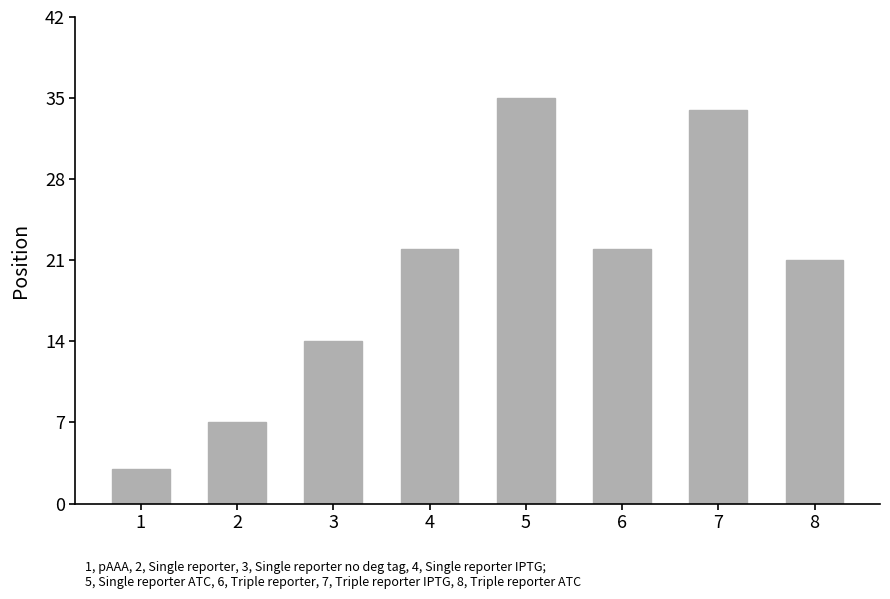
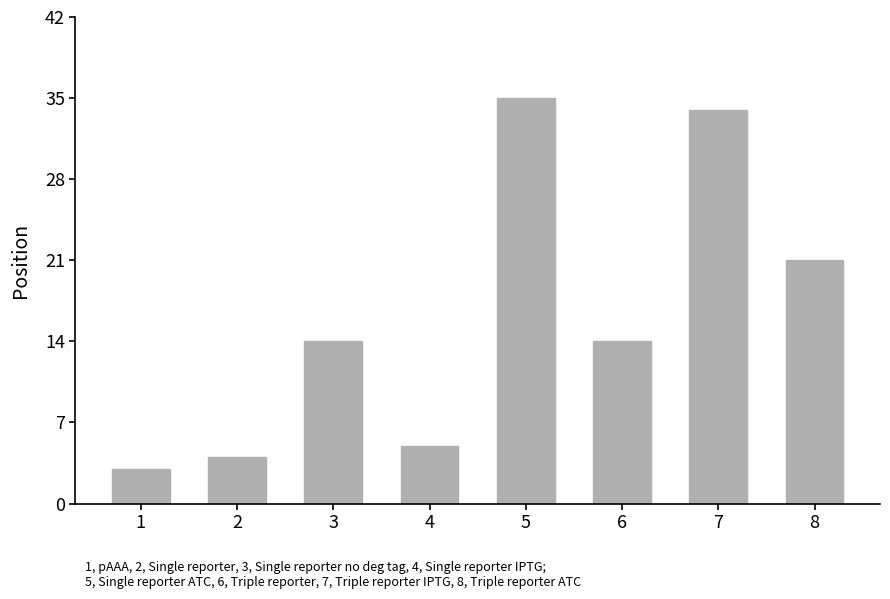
  {
    "1": 3,
-   "2": 7,
+   "2": 4,
    "3": 14,
-   "4": 22,
+   "4": 5,
    "5": 35,
-   "6": 22,
+   "6": 14,
    "7": 34,
    "8": 21
  }
